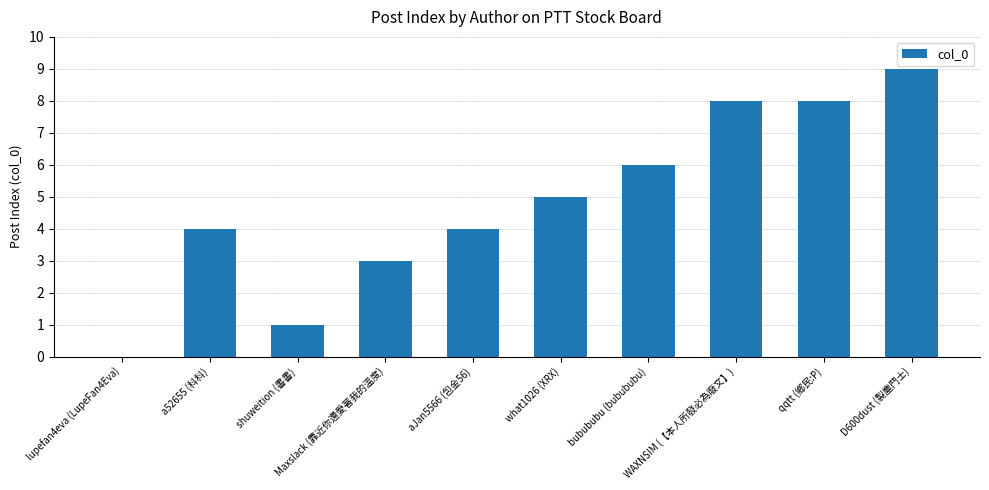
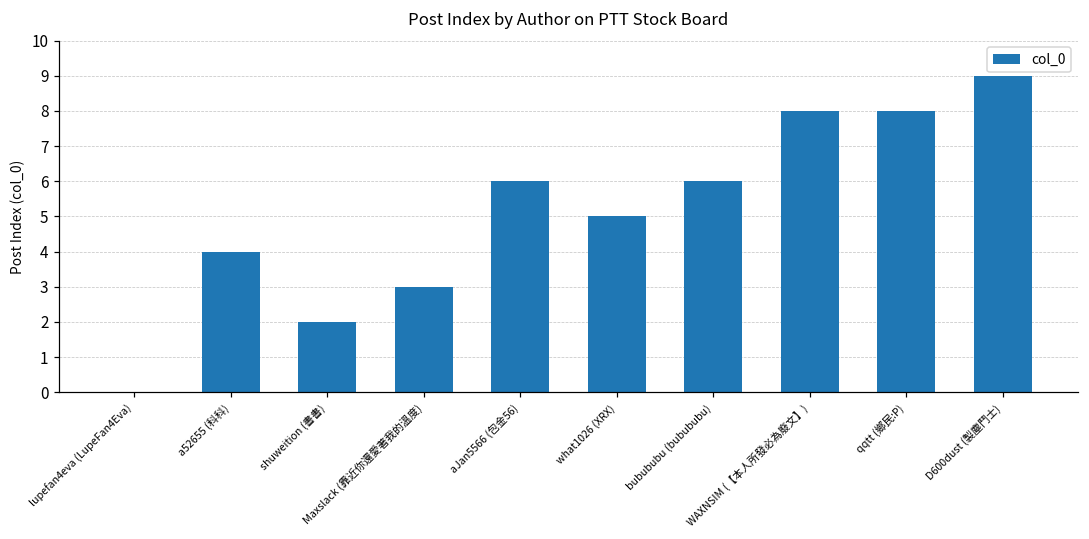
  {
    "lupefan4eva (LupeFan4Eva)": 0,
    "a52655 (科科)": 4,
-   "shuweition (書書)": 1,
+   "shuweition (書書)": 2,
    "Maxslack (靠近你還愛著我的溫度)": 3,
-   "aJan5566 (包金56)": 4,
+   "aJan5566 (包金56)": 6,
    "what1026 (XRX)": 5,
    "bubububu (bubububu)": 6,
    "WAXNSIM (【本人所發必為廢文】)": 8,
    "qqtt (鄉民:P)": 8,
    "D600dust (製塵鬥士)": 9
  }
